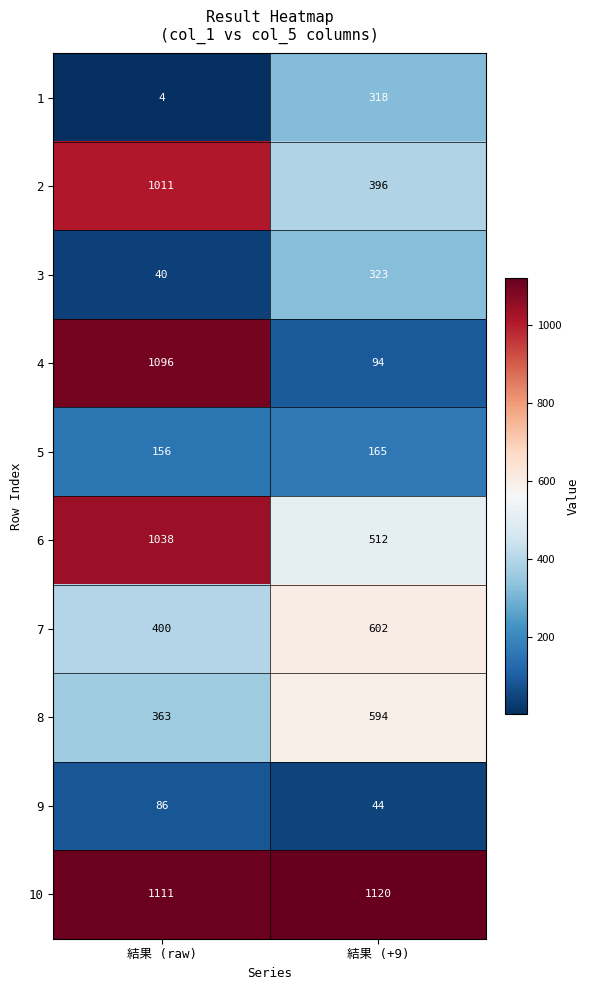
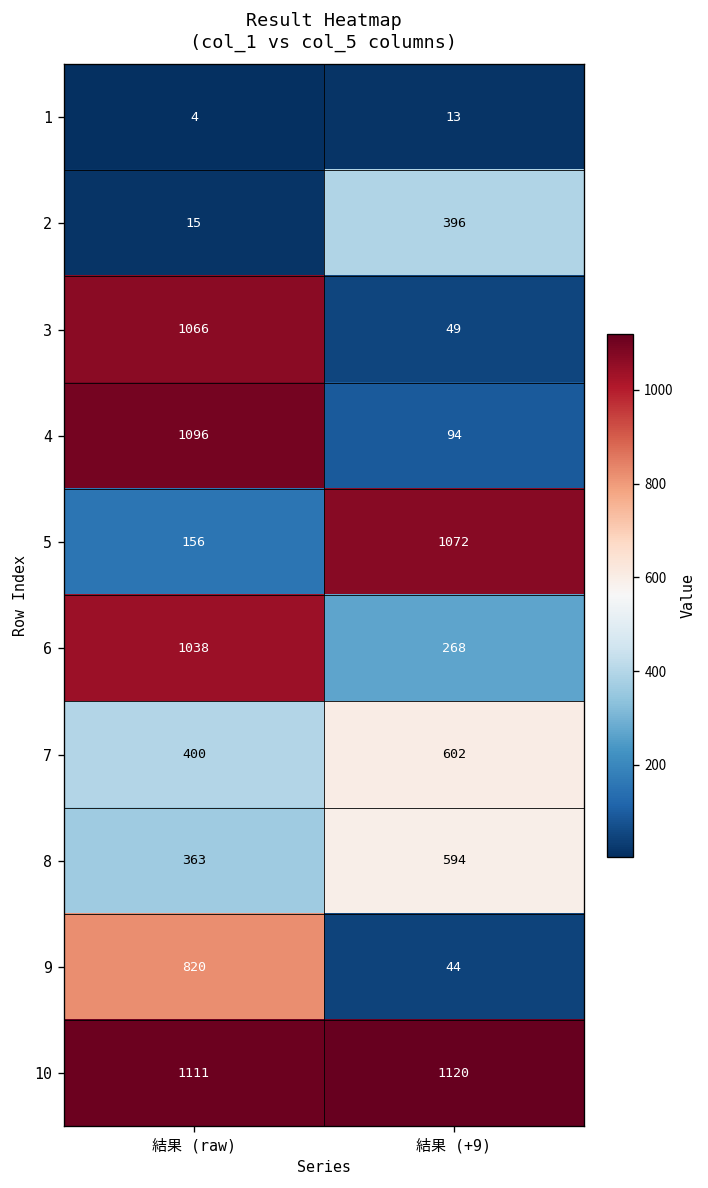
  {
    "1": {
      "結果 (raw)": 4,
-     "結果 (+9)": 318
+     "結果 (+9)": 13
    },
    "2": {
-     "結果 (raw)": 1011,
+     "結果 (raw)": 15,
      "結果 (+9)": 396
    },
    "3": {
-     "結果 (raw)": 40,
-     "結果 (+9)": 323
+     "結果 (raw)": 1066,
+     "結果 (+9)": 49
    },
    "4": {
      "結果 (raw)": 1096,
      "結果 (+9)": 94
    },
    "5": {
      "結果 (raw)": 156,
-     "結果 (+9)": 165
+     "結果 (+9)": 1072
    },
    "6": {
      "結果 (raw)": 1038,
-     "結果 (+9)": 512
+     "結果 (+9)": 268
    },
    "7": {
      "結果 (raw)": 400,
      "結果 (+9)": 602
    },
    "8": {
      "結果 (raw)": 363,
      "結果 (+9)": 594
    },
    "9": {
-     "結果 (raw)": 86,
+     "結果 (raw)": 820,
      "結果 (+9)": 44
    },
    "10": {
      "結果 (raw)": 1111,
      "結果 (+9)": 1120
    }
  }
